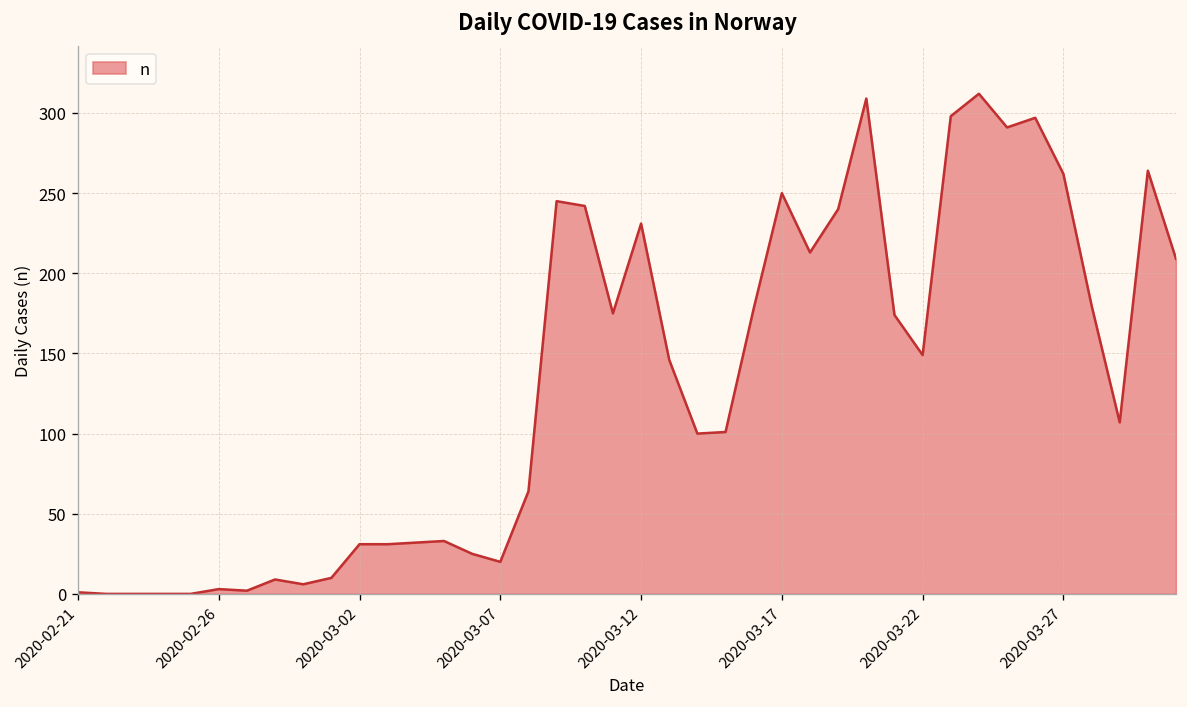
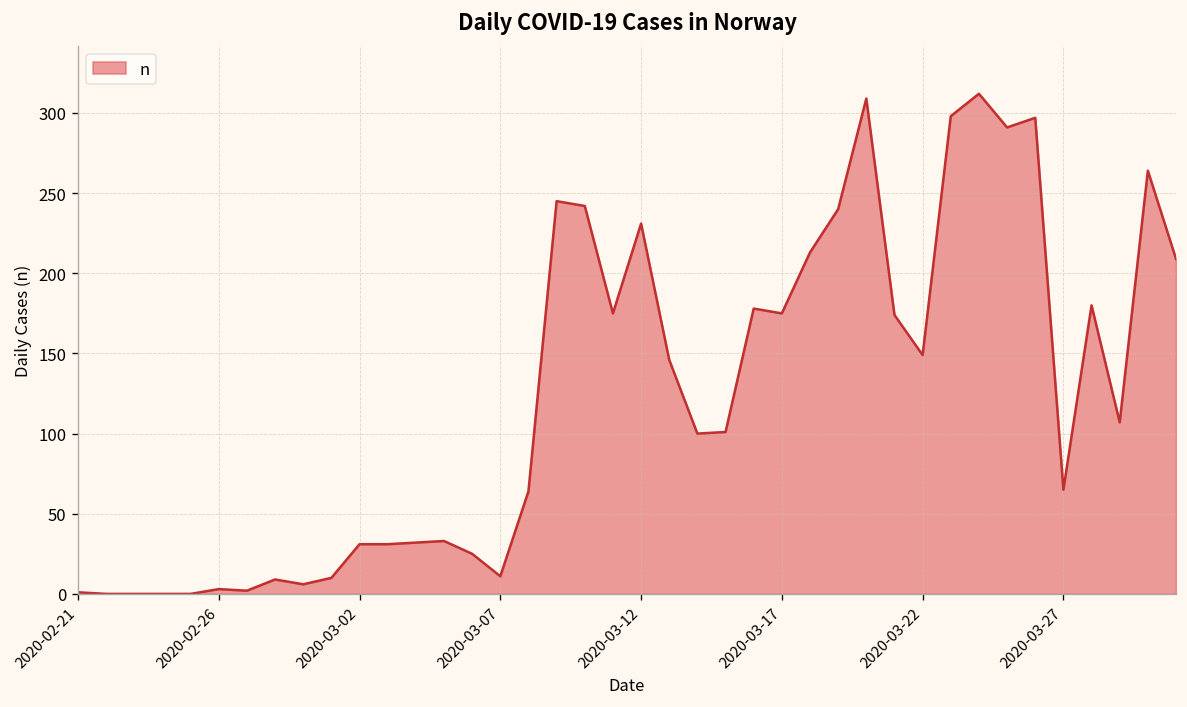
  {
    "2020-02-21": 1,
    "2020-02-26": 3,
    "2020-03-02": 31,
-   "2020-03-07": 20,
+   "2020-03-07": 11,
    "2020-03-12": 231,
-   "2020-03-17": 250,
+   "2020-03-17": 175,
    "2020-03-22": 149,
-   "2020-03-27": 262
+   "2020-03-27": 65
  }
